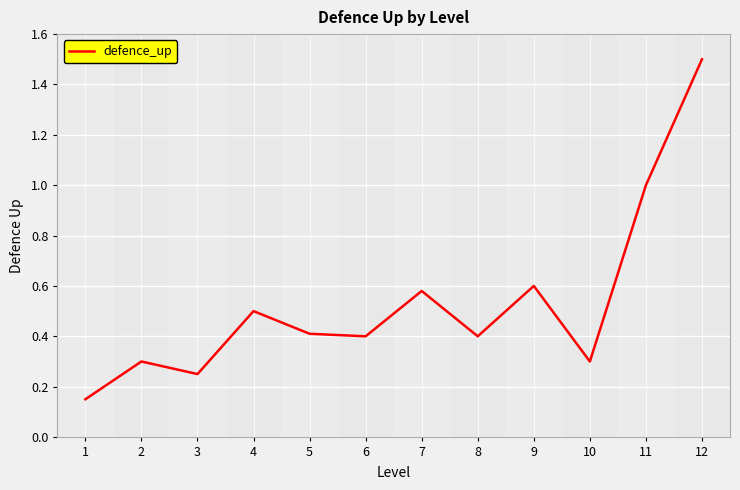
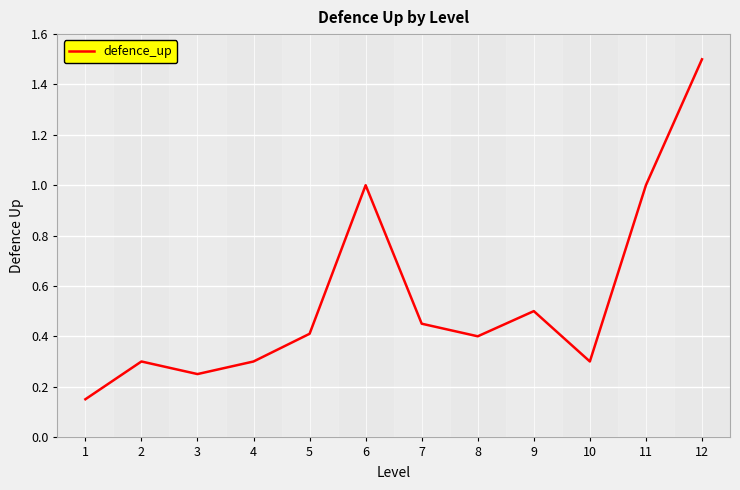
  {
    "1": 0.15,
    "2": 0.30,
    "3": 0.25,
-   "4": 0.5,
+   "4": 0.3,
    "5": 0.41,
-   "6": 0.4,
-   "7": 0.58,
+   "6": 1.0,
+   "7": 0.45,
    "8": 0.40,
-   "9": 0.6,
+   "9": 0.5,
    "10": 0.30,
    "11": 1.00,
    "12": 1.50
  }
